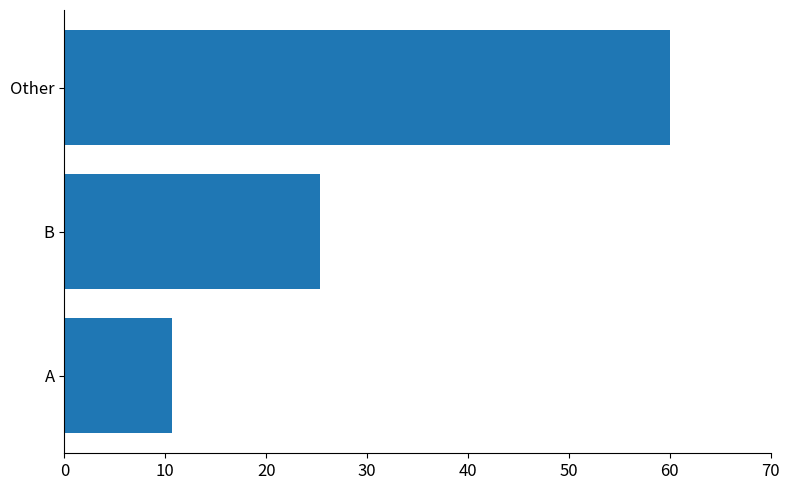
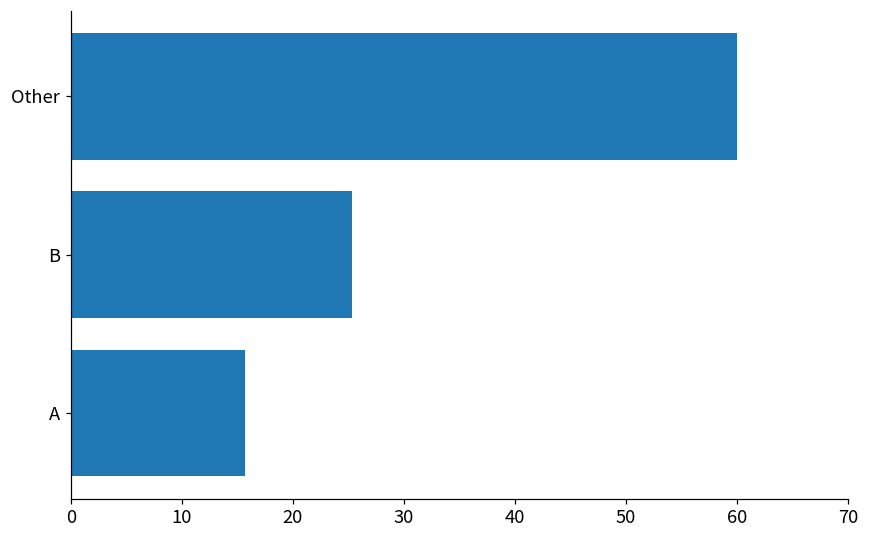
  {
    "Other": 60.0,
    "B": 25.3,
-   "A": 10.7
+   "A": 15.7
  }
